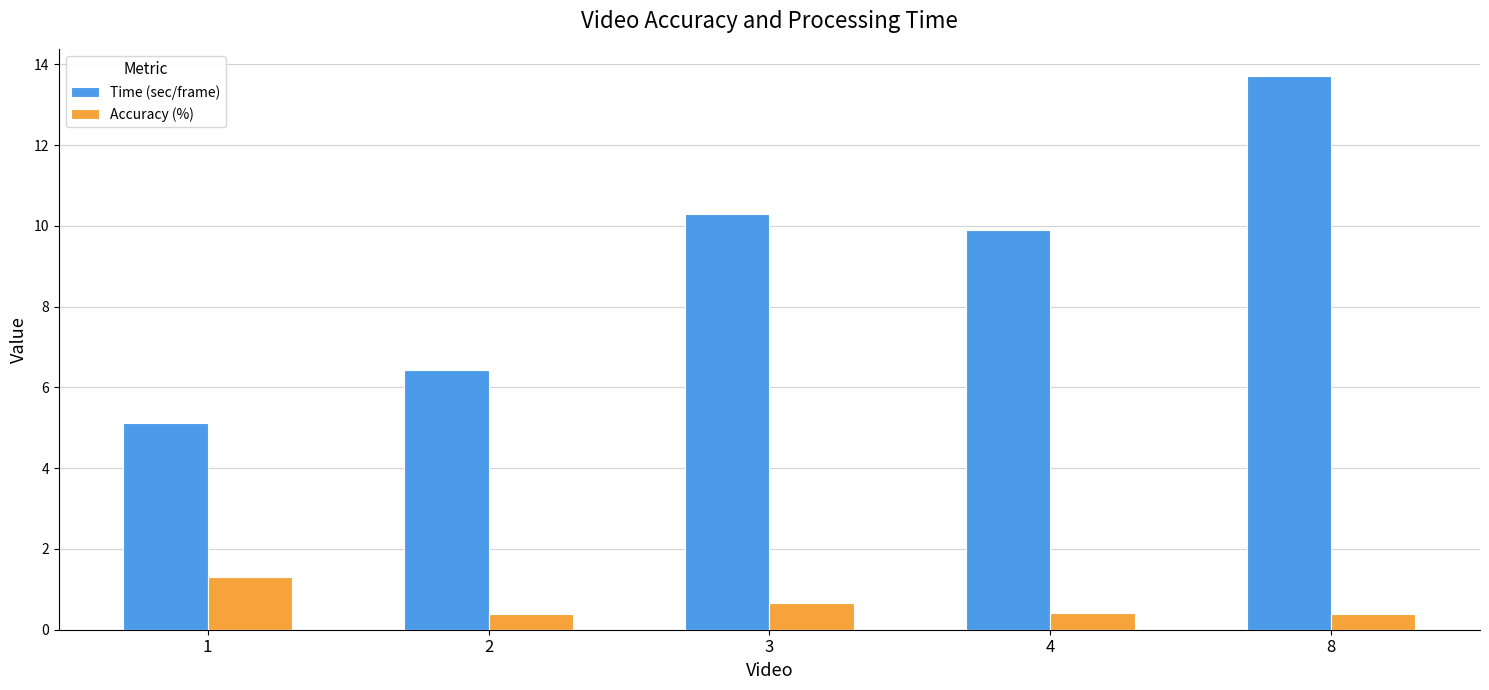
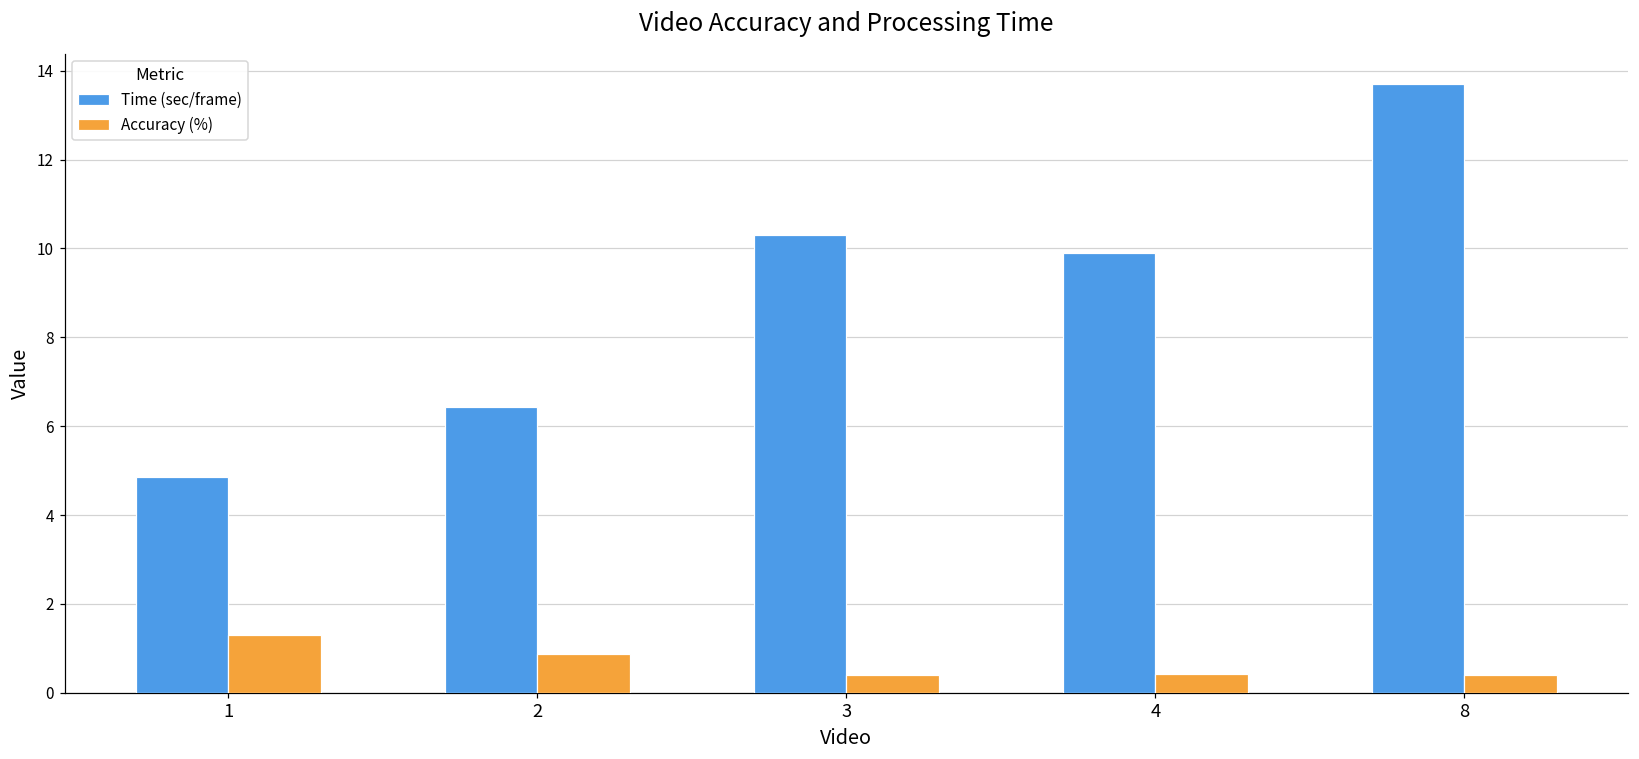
  {
    "Time (sec/frame)": {
-     "1": 5.1,
+     "1": 4.9,
      "2": 6.4,
      "3": 10.3,
      "4": 9.9,
      "8": 13.7
    },
    "Accuracy (%)": {
      "1": 1.3,
-     "2": 0.4,
-     "3": 0.7,
+     "2": 0.9,
+     "3": 0.4,
      "4": 0.4,
      "8": 0.4
    }
  }
